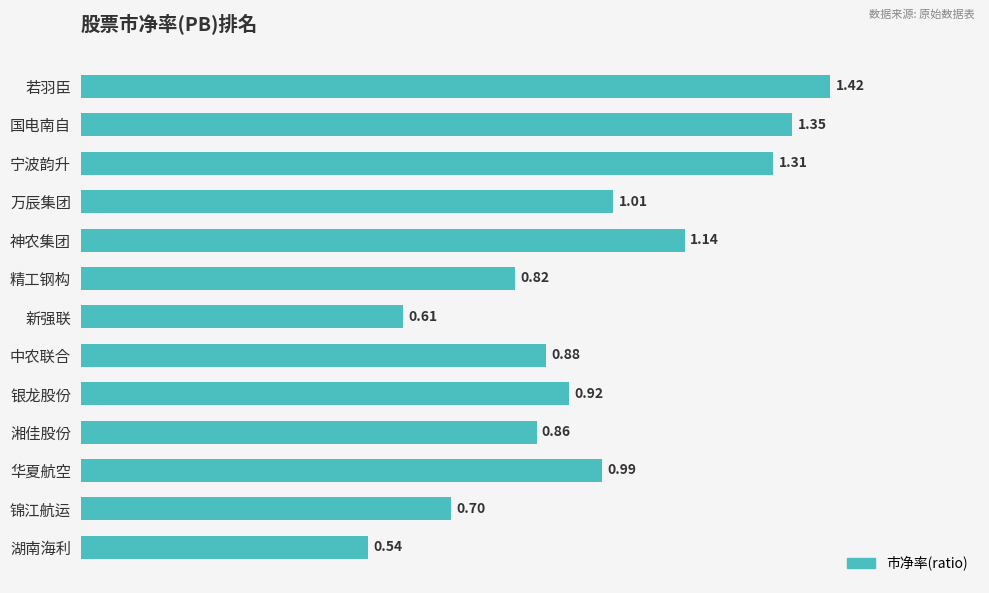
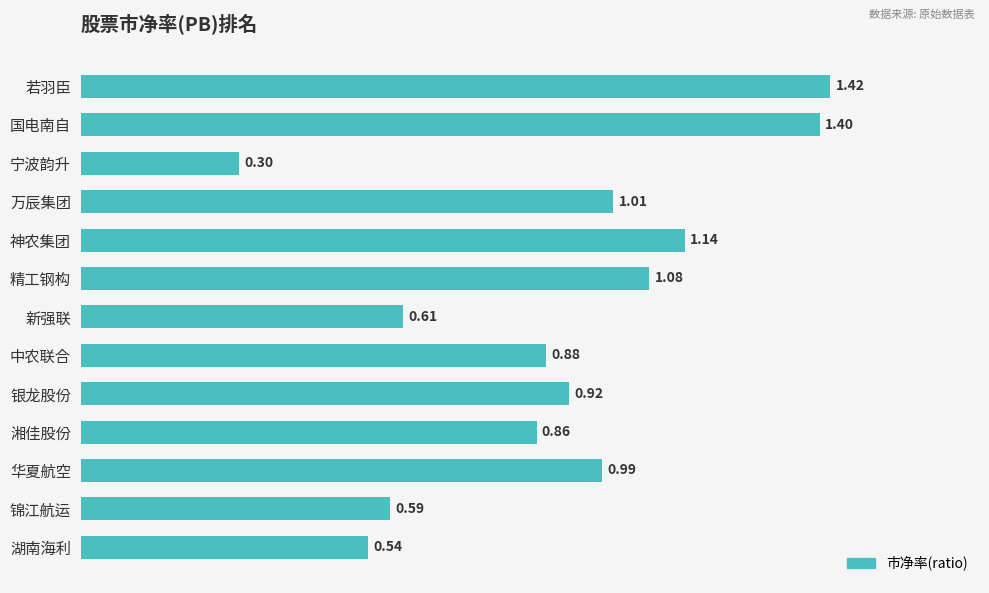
  {
    "若羽臣": 1.42,
-   "国电南自": 1.35,
-   "宁波韵升": 1.31,
+   "国电南自": 1.40,
+   "宁波韵升": 0.30,
    "万辰集团": 1.01,
    "神农集团": 1.14,
-   "精工钢构": 0.82,
+   "精工钢构": 1.08,
    "新强联": 0.61,
    "中农联合": 0.88,
    "银龙股份": 0.92,
    "湘佳股份": 0.86,
    "华夏航空": 0.99,
-   "锦江航运": 0.70,
+   "锦江航运": 0.59,
    "湖南海利": 0.54
  }
